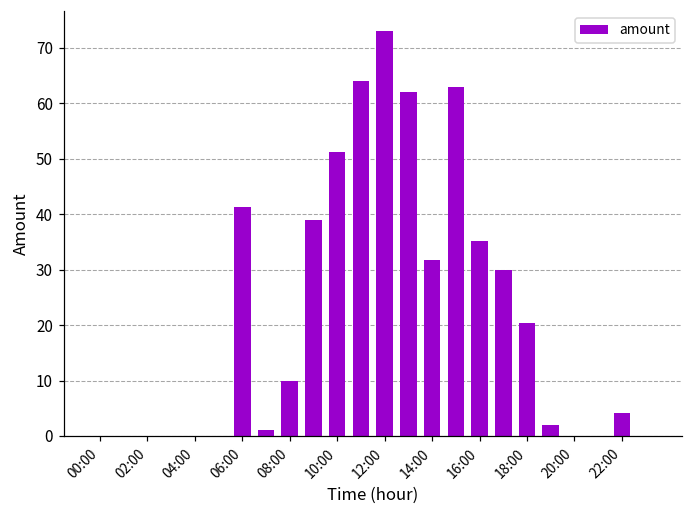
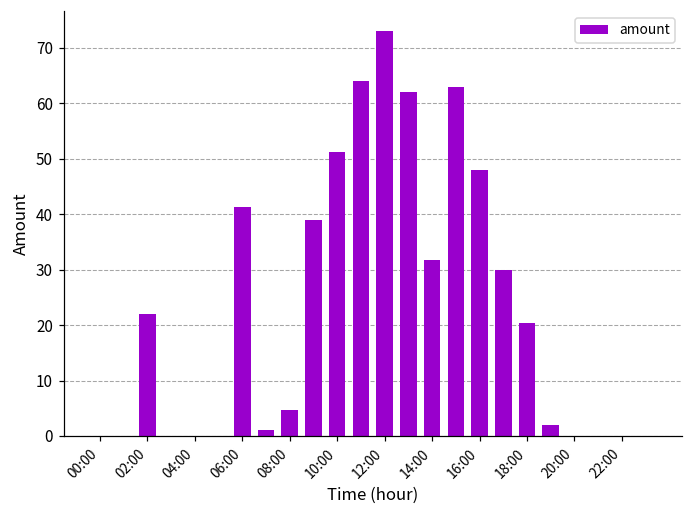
  {
    "00:00": 0,
-   "02:00": 0,
+   "02:00": 22,
    "04:00": 0,
    "06:00": 41,
-   "08:00": 10,
+   "08:00": 5,
    "10:00": 51,
    "12:00": 73,
    "14:00": 32,
-   "16:00": 35,
+   "16:00": 48,
    "18:00": 20,
    "20:00": 0,
-   "22:00": 4
+   "22:00": 0
  }
